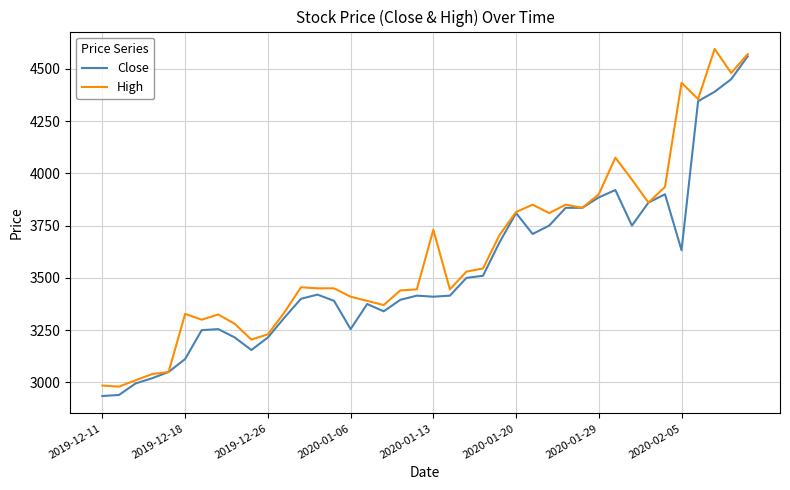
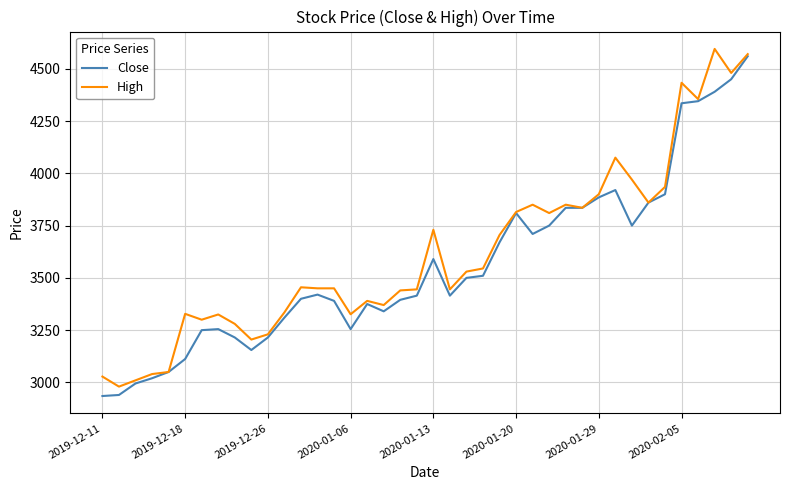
  {
    "Close": {
      "2019-12-11": 2940,
      "2019-12-18": 3110,
      "2019-12-26": 3220,
      "2020-01-06": 3260,
-     "2020-01-13": 3410,
+     "2020-01-13": 3590,
      "2020-01-29": 3890,
-     "2020-02-05": 3630
+     "2020-02-05": 4340
    },
    "High": {
-     "2019-12-11": 2990,
+     "2019-12-11": 3030,
      "2019-12-18": 3330,
      "2019-12-26": 3230,
-     "2020-01-06": 3410,
+     "2020-01-06": 3330,
      "2020-01-13": 3730,
      "2020-01-29": 3900,
      "2020-02-05": 4430
    }
  }
